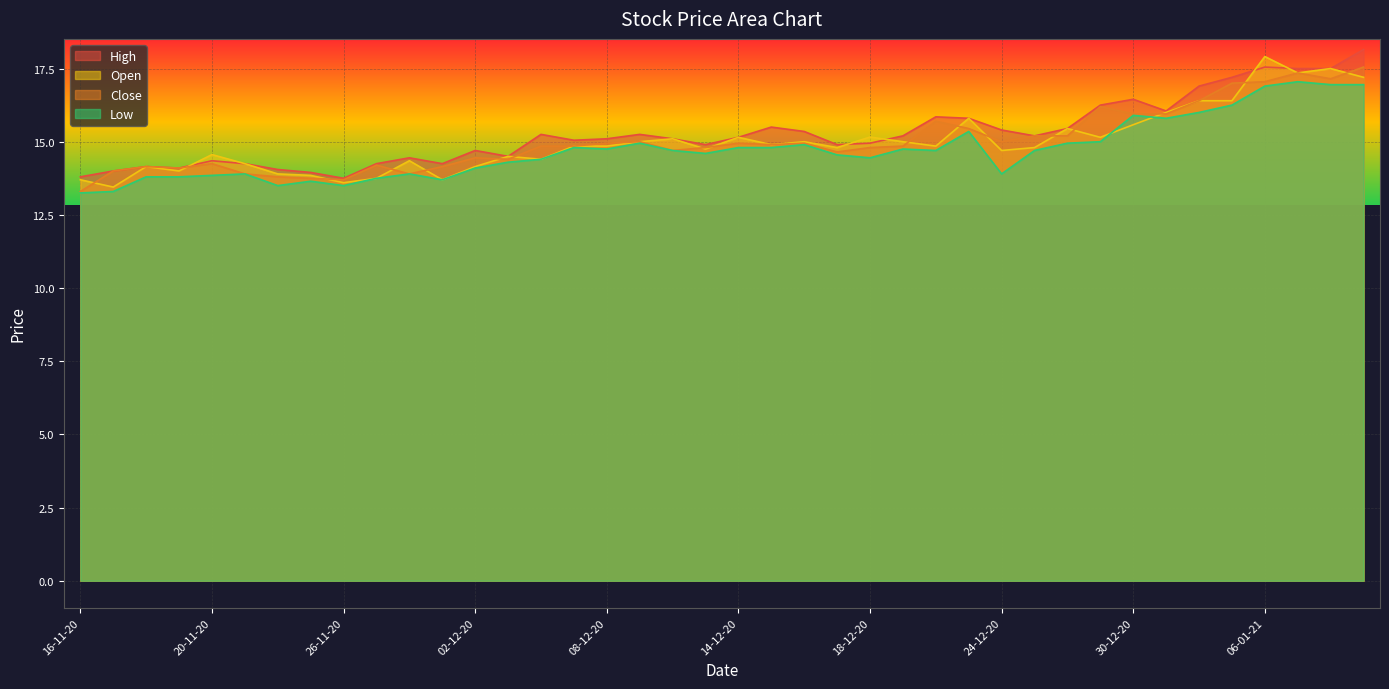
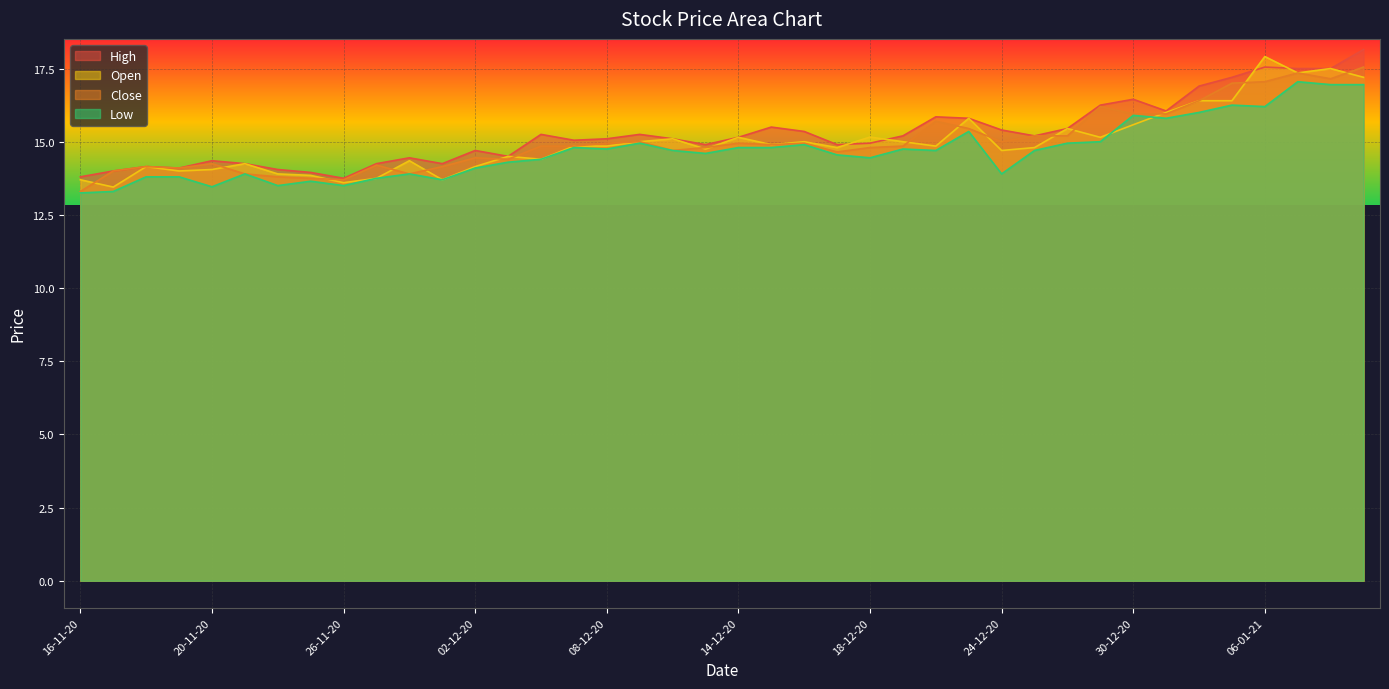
  {
    "Open": {
      "16-11-20": 13.7,
-     "20-11-20": 14.6,
+     "20-11-20": 14.1,
      "26-11-20": 13.6,
      "08-12-20": 14.9,
      "18-12-20": 15.2,
      "24-12-20": 14.7,
      "30-12-20": 15.6,
      "06-01-21": 17.9
    },
    "Low": {
-     "20-11-20": 13.9,
+     "20-11-20": 13.5,
      "26-11-20": 13.5,
      "08-12-20": 14.8,
      "14-12-20": 14.8,
      "18-12-20": 14.5,
      "24-12-20": 13.9,
-     "06-01-21": 16.9
+     "06-01-21": 16.2
    }
  }
